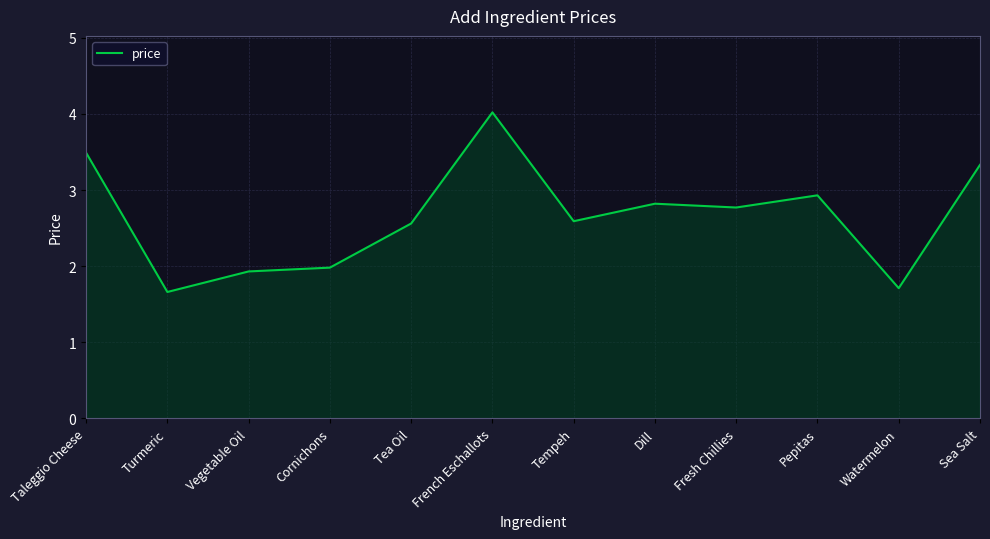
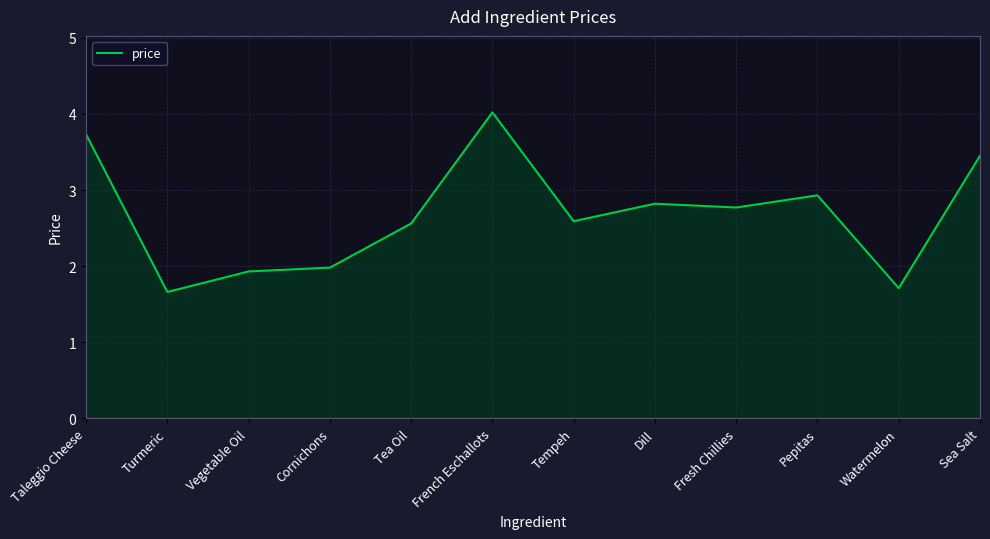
  {
-   "Taleggio Cheese": 3.5,
+   "Taleggio Cheese": 3.7,
    "Turmeric": 1.7,
    "Vegetable Oil": 1.9,
    "Cornichons": 2.0,
    "Tea Oil": 2.6,
    "French Eschallots": 4.0,
    "Tempeh": 2.6,
    "Dill": 2.8,
    "Fresh Chillies": 2.8,
    "Pepitas": 2.9,
    "Watermelon": 1.7,
-   "Sea Salt": 3.3
+   "Sea Salt": 3.5
  }
